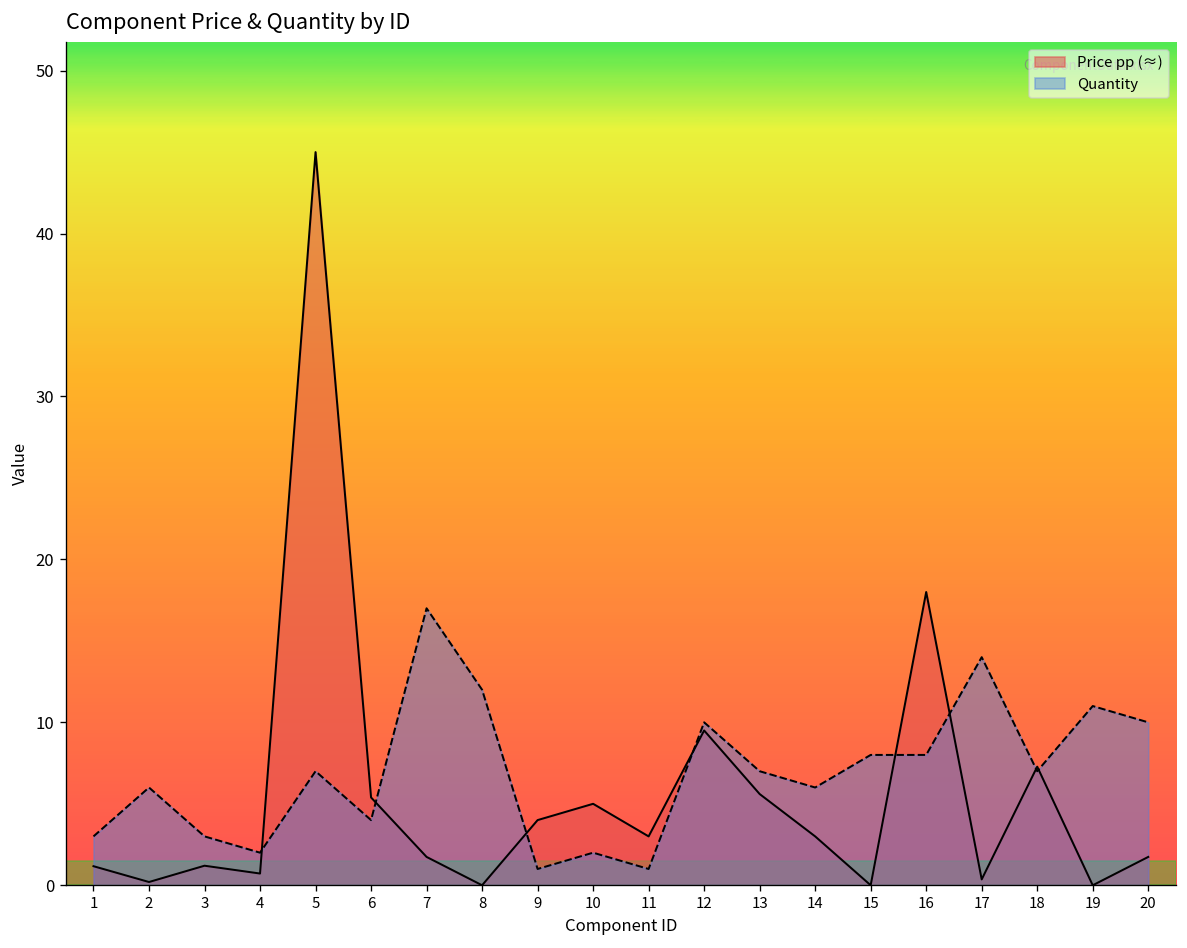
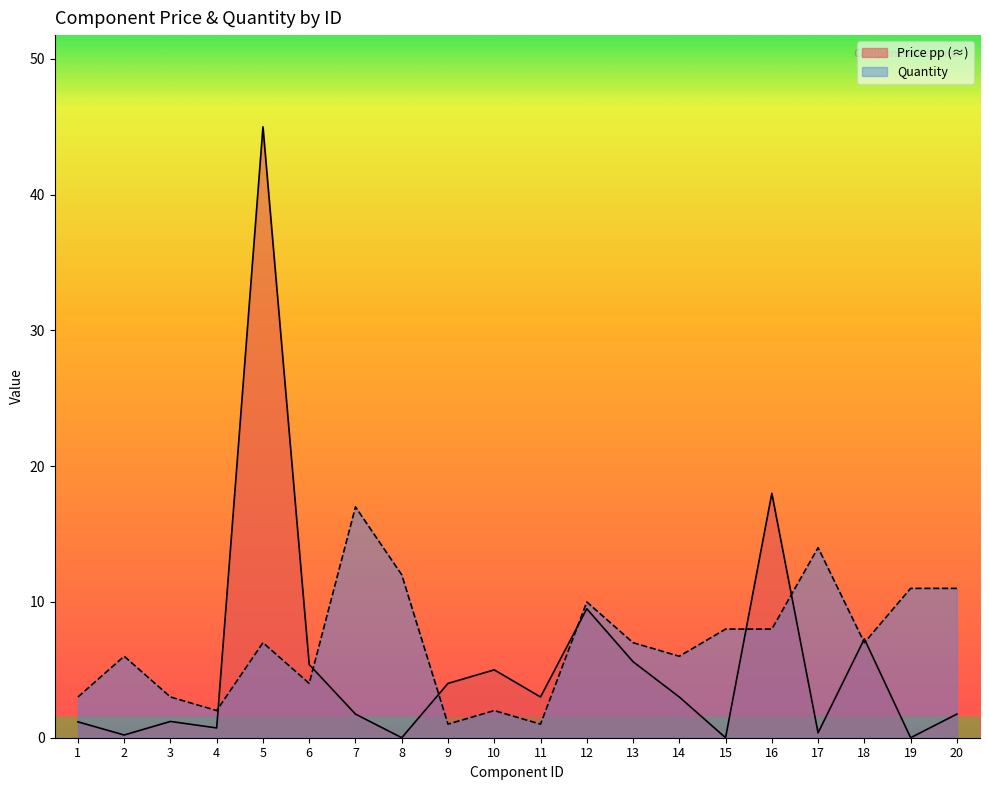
  {
    "Price pp (≈)": {
      "1": 1,
      "2": 0.2,
      "3": 1.2,
      "4": 0.7,
      "5": 45,
      "6": 5.4,
      "7": 1.7,
      "8": 0,
      "9": 4,
      "10": 5,
      "11": 3,
      "12": 9.5,
      "13": 5.6,
      "14": 3,
      "15": 0,
      "16": 18,
      "17": 0.4,
      "18": 7.3,
      "19": 0,
      "20": 1.7
    },
    "Quantity": {
      "1": 3,
      "2": 6,
      "3": 3,
      "4": 2,
      "5": 7,
      "6": 4,
      "7": 17,
      "8": 12,
      "9": 1,
      "10": 2,
      "11": 1,
      "12": 10,
      "13": 7,
      "14": 6,
      "15": 8,
      "16": 8,
      "17": 14,
      "18": 7,
      "19": 11,
-     "20": 10
+     "20": 11
    }
  }
